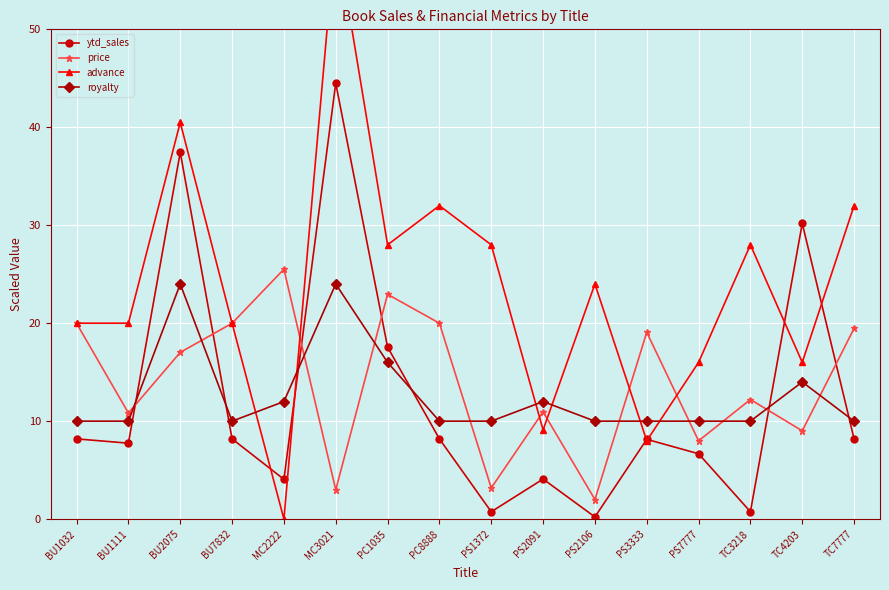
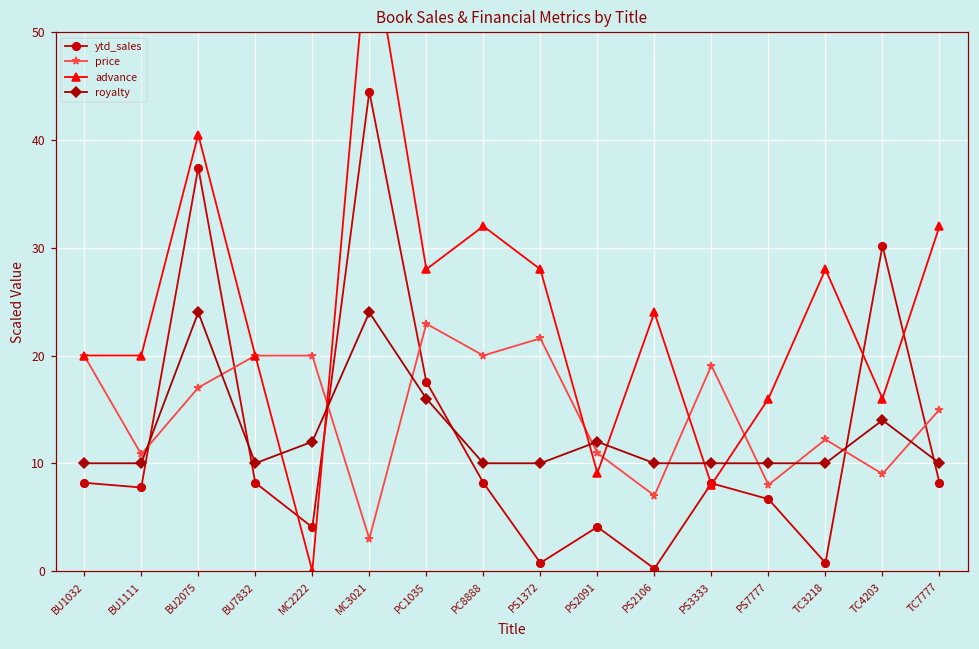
  {
    "price": {
      "BU1111": 11,
      "BU2075": 17,
-     "MC2222": 26,
+     "MC2222": 20,
      "MC3021": 3,
      "PC1035": 23,
      "PC8888": 20,
-     "PS1372": 3,
+     "PS1372": 22,
      "PS2091": 11,
-     "PS2106": 2,
+     "PS2106": 7,
      "PS3333": 19,
      "PS7777": 8,
      "TC3218": 12,
      "TC4203": 9,
-     "TC7777": 19
+     "TC7777": 15
    }
  }
